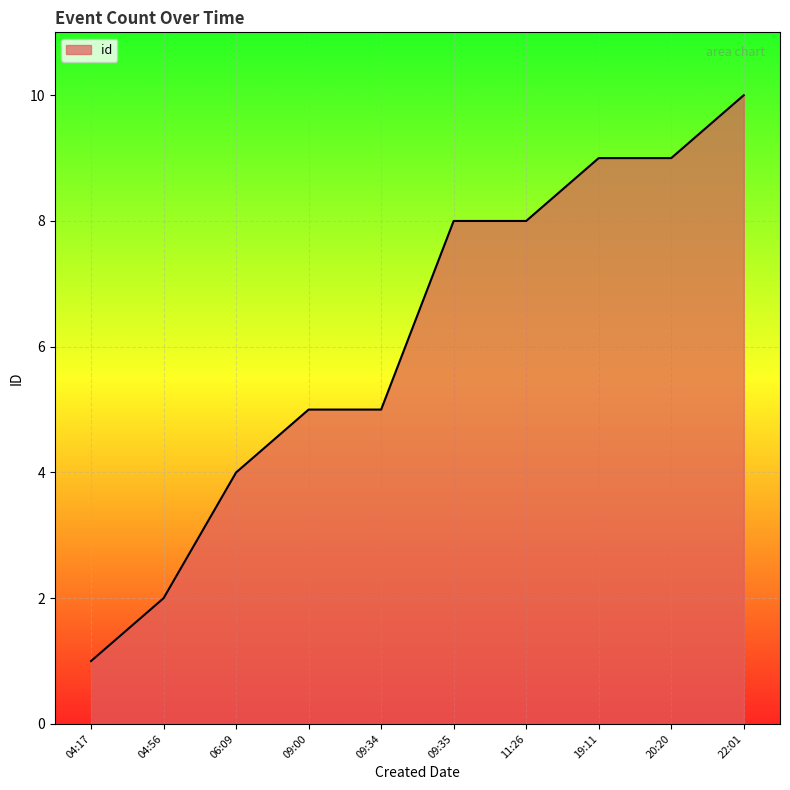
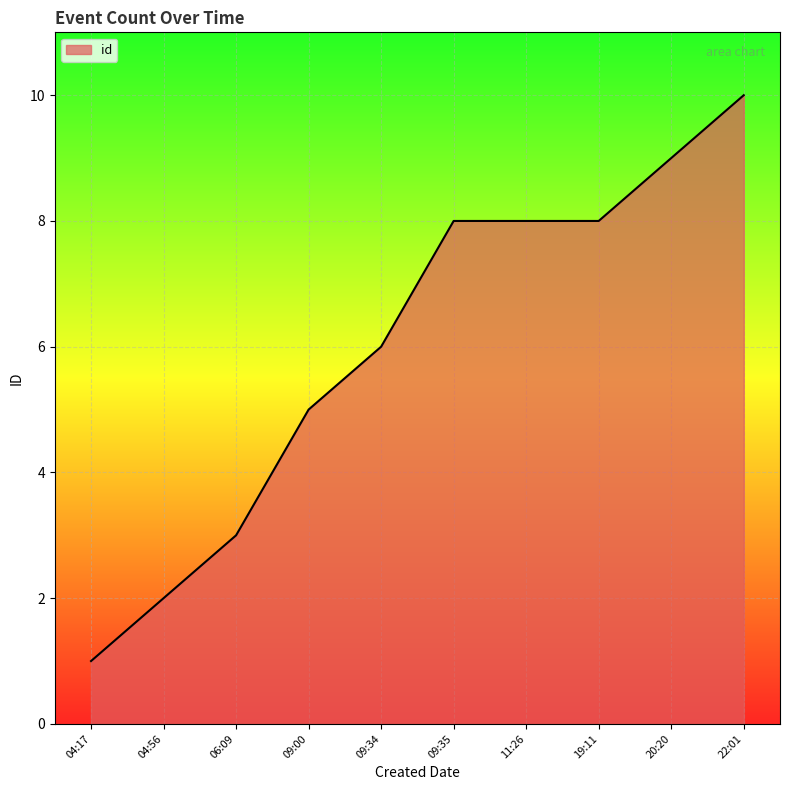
  {
    "04:17": 1,
    "04:56": 2,
-   "06:09": 4,
+   "06:09": 3,
    "09:00": 5,
-   "09:34": 5,
+   "09:34": 6,
    "09:35": 8,
    "11:26": 8,
-   "19:11": 9,
+   "19:11": 8,
    "20:20": 9,
    "22:01": 10
  }
